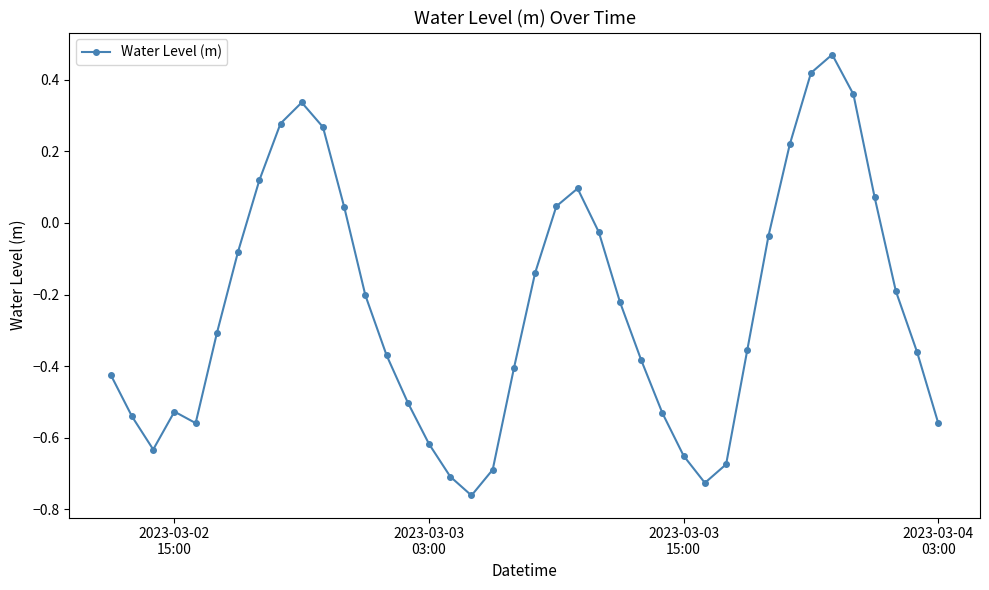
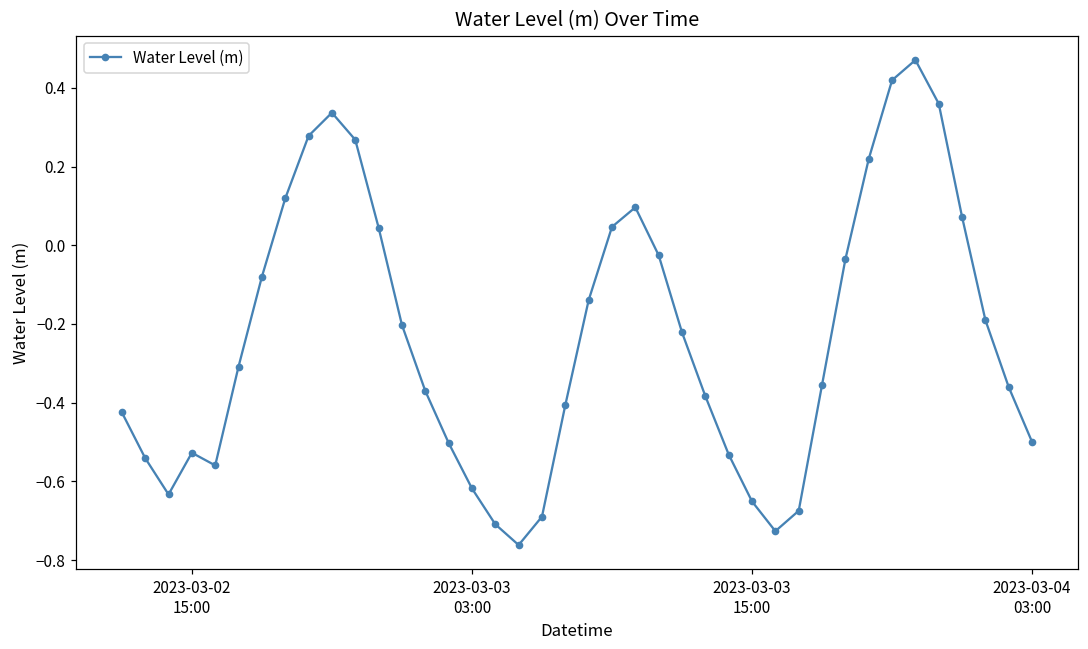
  {
    "2023-03-02 15:00": -0.53,
    "2023-03-03 03:00": -0.62,
    "2023-03-03 15:00": -0.65,
-   "2023-03-04 03:00": -0.56
+   "2023-03-04 03:00": -0.50
  }
